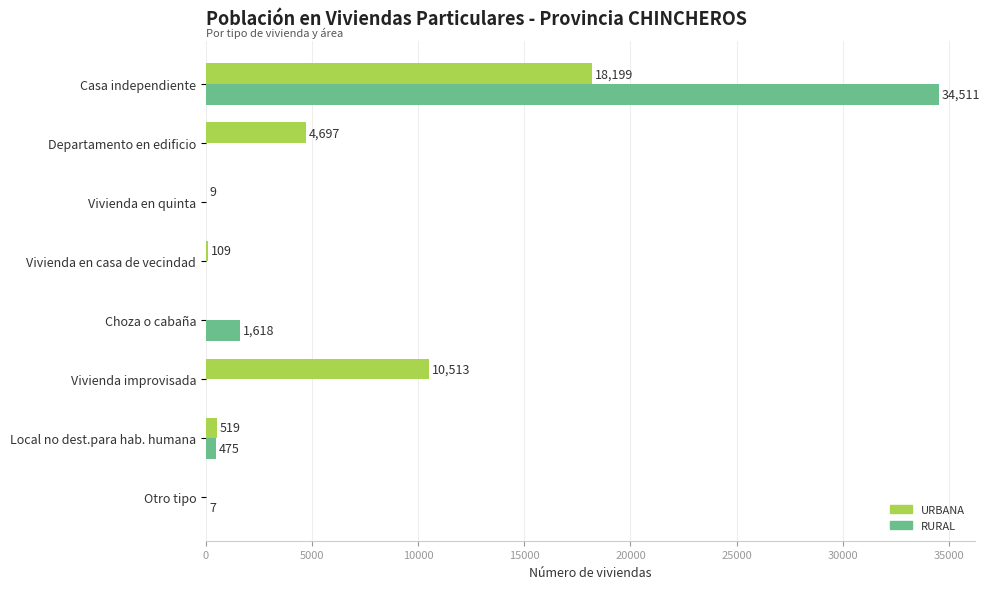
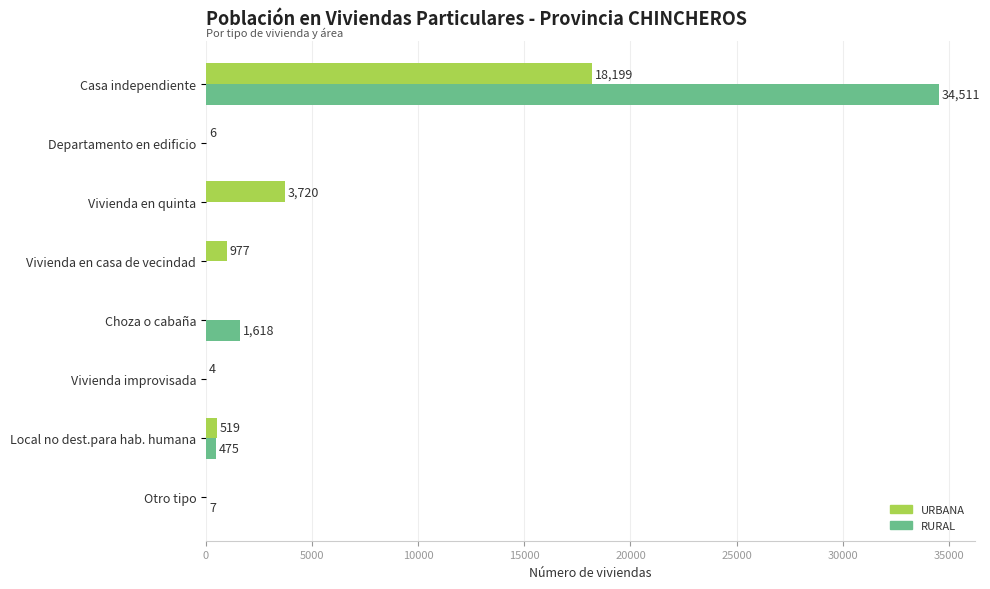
  {
    "RURAL": {
      "Casa independiente": "34,511",
      "Choza o cabaña": "1,618",
      "Local no dest.para hab. humana": "475",
      "Otro tipo": "7"
    },
    "URBANA": {
      "Casa independiente": "18,199",
-     "Departamento en edificio": "4,697",
-     "Vivienda en quinta": "9",
-     "Vivienda en casa de vecindad": "109",
-     "Vivienda improvisada": "10,513",
+     "Departamento en edificio": "6",
+     "Vivienda en quinta": "3,720",
+     "Vivienda en casa de vecindad": "977",
+     "Vivienda improvisada": "4",
      "Local no dest.para hab. humana": "519"
    }
  }
